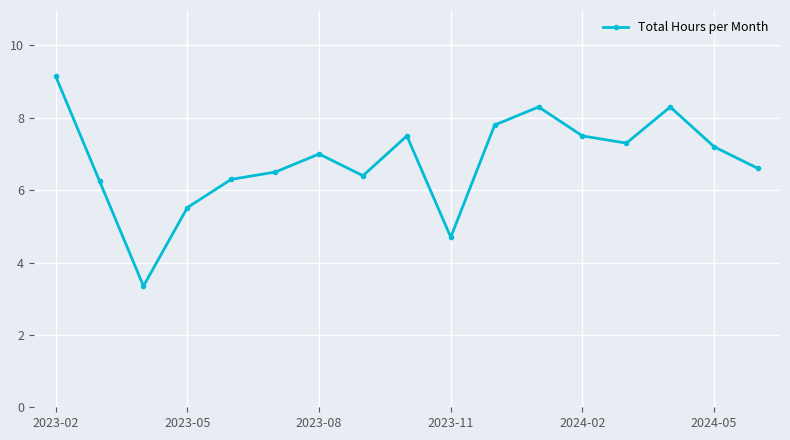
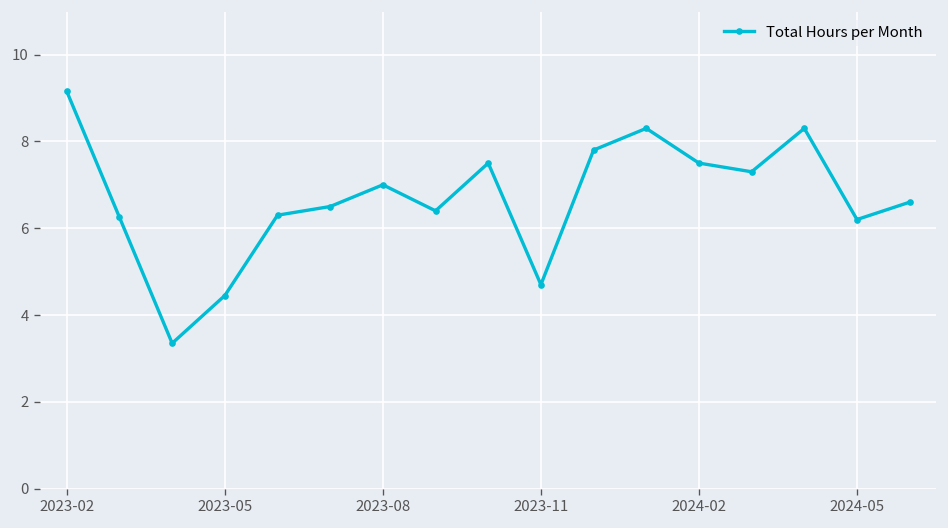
  {
    "2023-02": 9.2,
-   "2023-05": 5.5,
+   "2023-05": 4.5,
    "2023-08": 7.0,
    "2023-11": 4.7,
    "2024-02": 7.5,
-   "2024-05": 7.2
+   "2024-05": 6.2
  }
